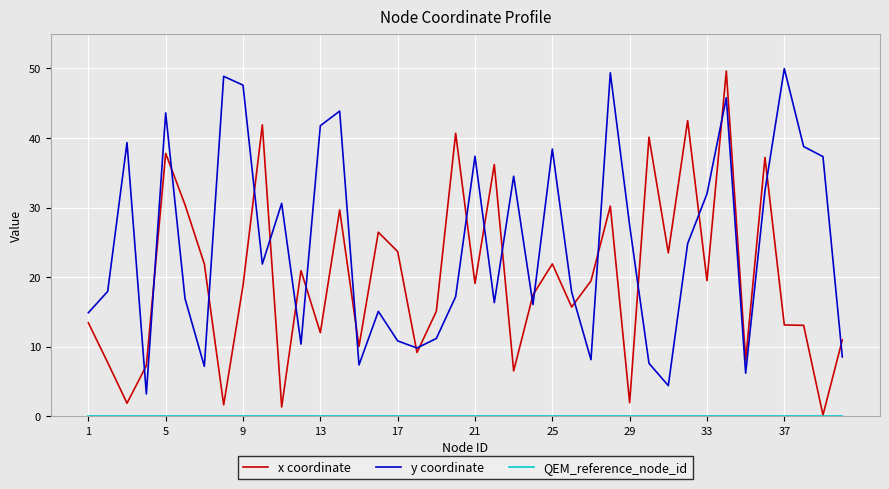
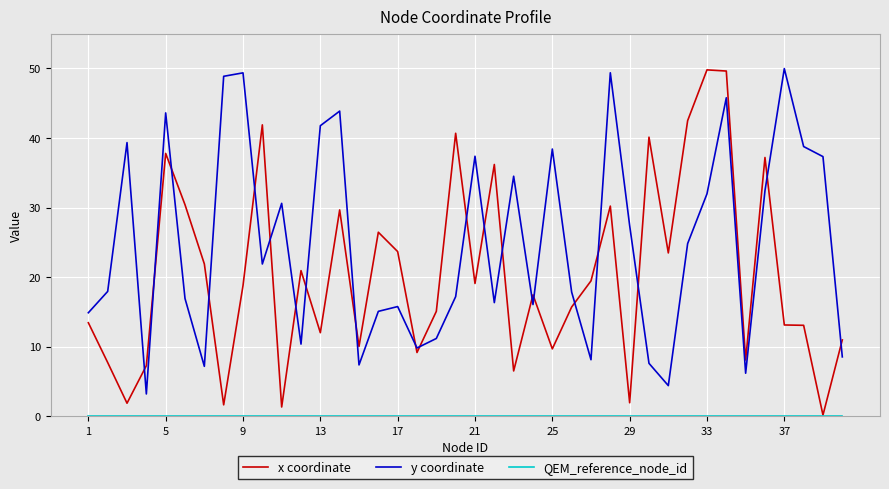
  {
    "x coordinate": {
      "1": 13,
      "5": 38,
      "9": 19,
      "13": 12,
      "17": 24,
      "21": 19,
-     "25": 22,
+     "25": 10,
      "29": 2,
-     "33": 19,
+     "33": 50,
      "37": 13
    },
    "y coordinate": {
      "1": 15,
      "5": 44,
-     "9": 48,
+     "9": 49,
      "13": 42,
-     "17": 11,
+     "17": 16,
      "21": 37,
      "25": 38,
      "29": 27,
      "33": 32,
      "37": 50
    },
    "QEM_reference_node_id": {
      "1": 0,
      "5": 0,
      "9": 0,
      "13": 0,
      "17": 0,
      "21": 0,
      "25": 0,
      "29": 0,
      "33": 0,
      "37": 0
    }
  }
